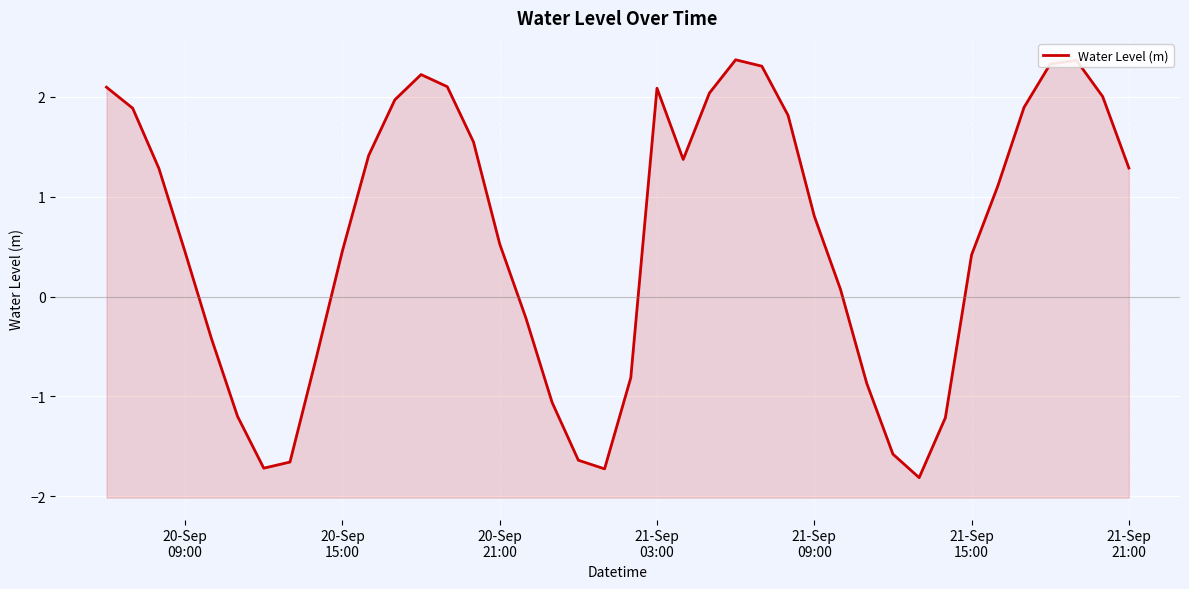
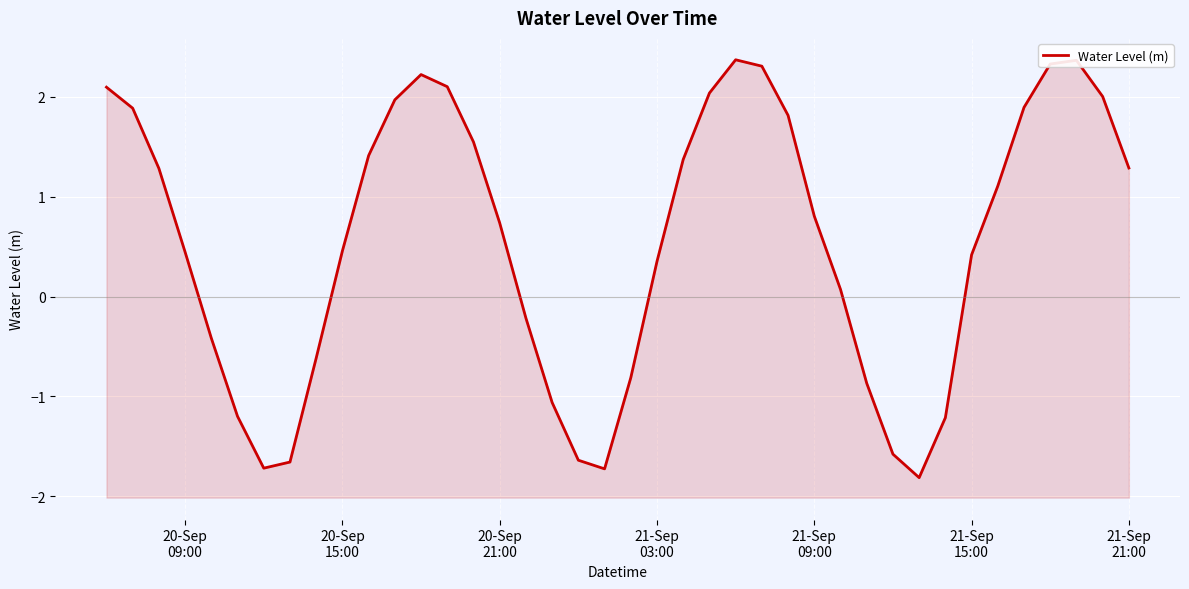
  {
    "20-Sep 09:00": 0.4,
    "20-Sep 15:00": 0.5,
-   "20-Sep 21:00": 0.5,
-   "21-Sep 03:00": 2.1,
+   "20-Sep 21:00": 0.7,
+   "21-Sep 03:00": 0.4,
    "21-Sep 09:00": 0.8,
    "21-Sep 15:00": 0.4,
    "21-Sep 21:00": 1.3
  }
